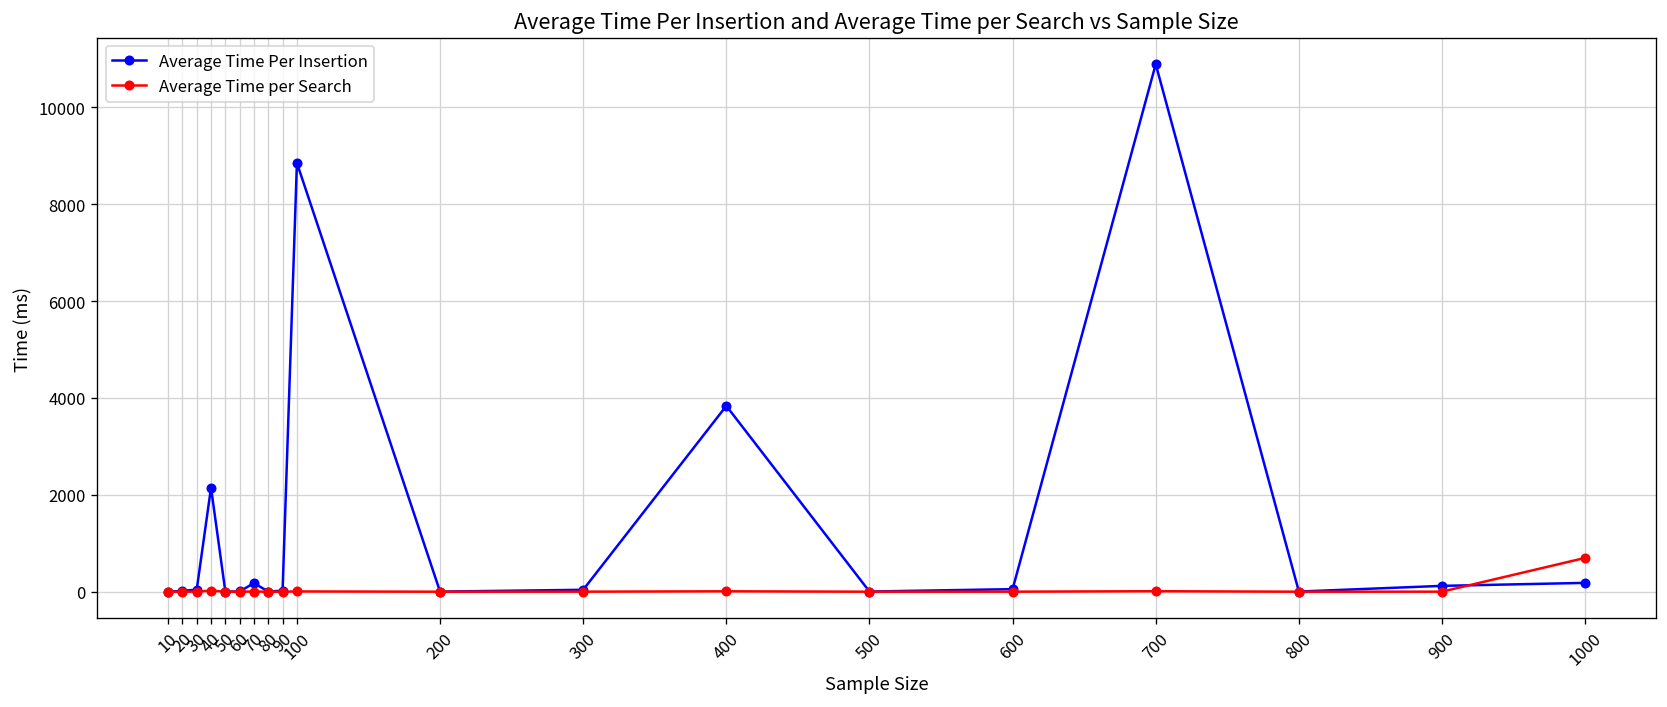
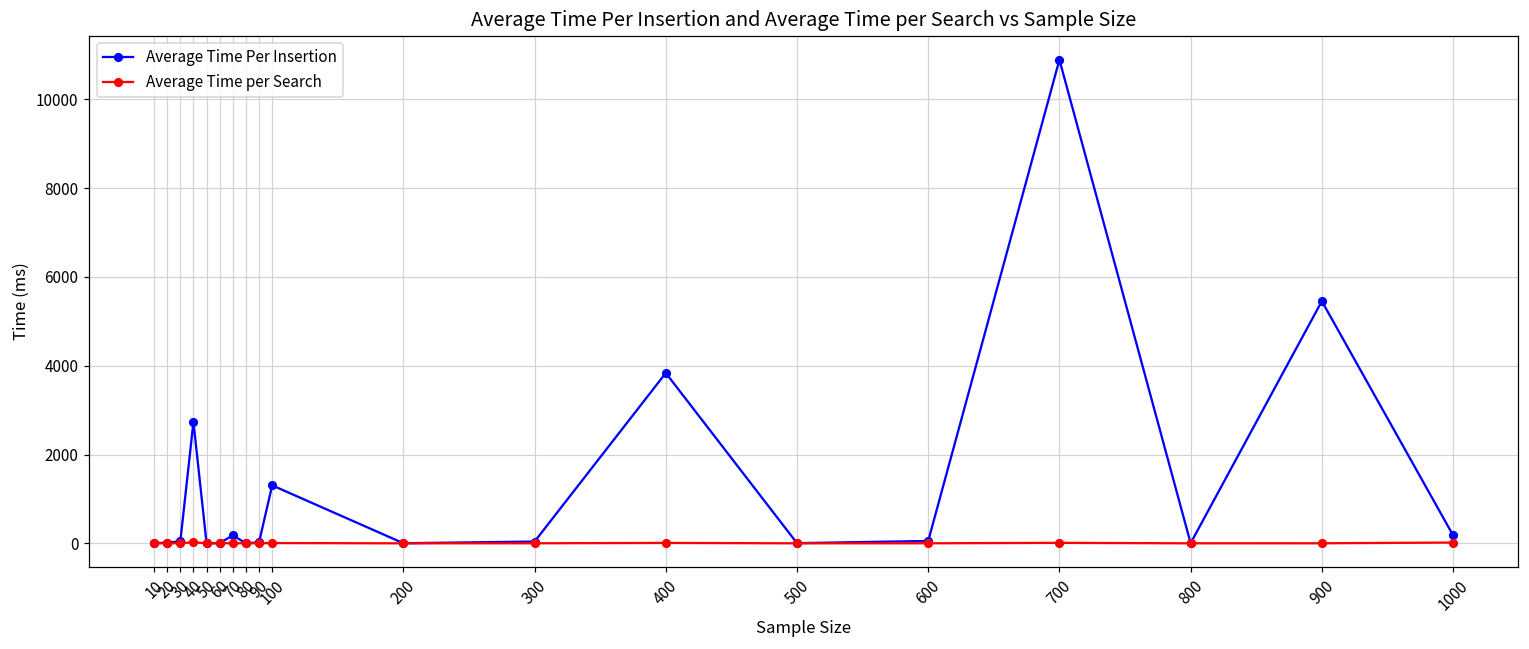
  {
    "Average Time Per Insertion": {
-     "40": 2100,
+     "40": 2700,
      "70": 200,
-     "100": 8900,
+     "100": 1300,
      "400": 3800,
      "700": 10900,
-     "900": 100,
+     "900": 5500,
      "1000": 200
    },
    "Average Time per Search": {
      "40": 0,
      "70": 0,
      "100": 0,
      "400": 0,
      "700": 0,
      "900": 0,
-     "1000": 700
+     "1000": 0
    }
  }
